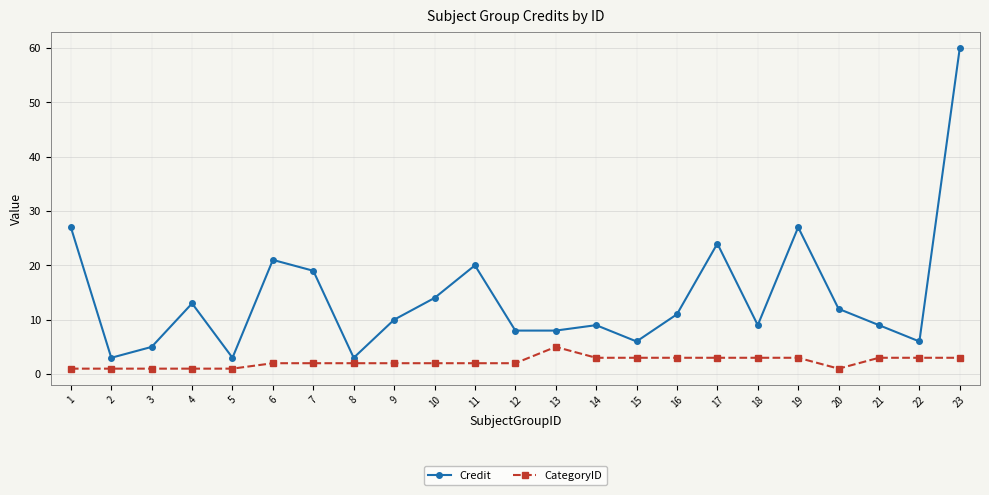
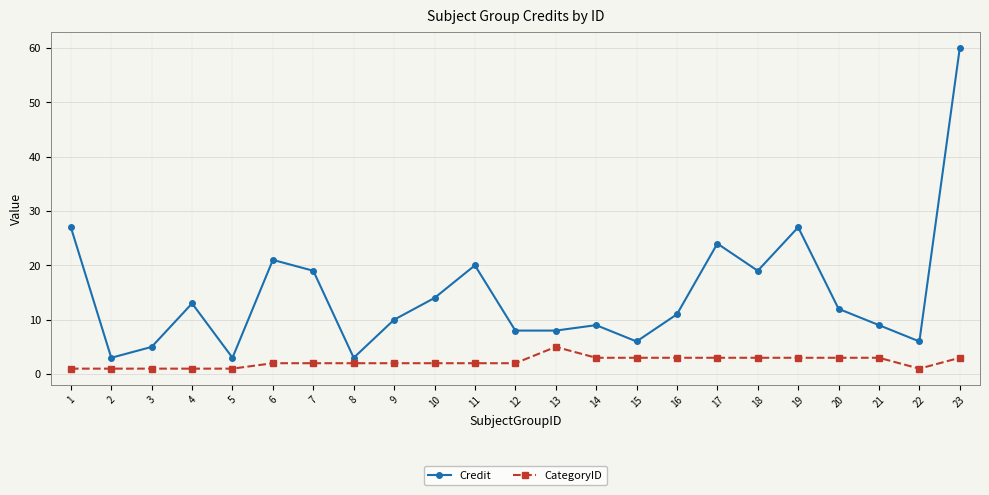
  {
    "Credit": {
      "1": 27,
      "2": 3,
      "3": 5,
      "4": 13,
      "5": 3,
      "6": 21,
      "7": 19,
      "8": 3,
      "9": 10,
      "10": 14,
      "11": 20,
      "12": 8,
      "13": 8,
      "14": 9,
      "15": 6,
      "16": 11,
      "17": 24,
-     "18": 9,
+     "18": 19,
      "19": 27,
      "20": 12,
      "21": 9,
      "22": 6,
      "23": 60
    },
    "CategoryID": {
      "1": 1,
      "2": 1,
      "3": 1,
      "4": 1,
      "5": 1,
      "6": 2,
      "7": 2,
      "8": 2,
      "9": 2,
      "10": 2,
      "11": 2,
      "12": 2,
      "13": 5,
      "14": 3,
      "15": 3,
      "16": 3,
      "17": 3,
      "18": 3,
      "19": 3,
-     "20": 1,
+     "20": 3,
      "21": 3,
-     "22": 3,
+     "22": 1,
      "23": 3
    }
  }
